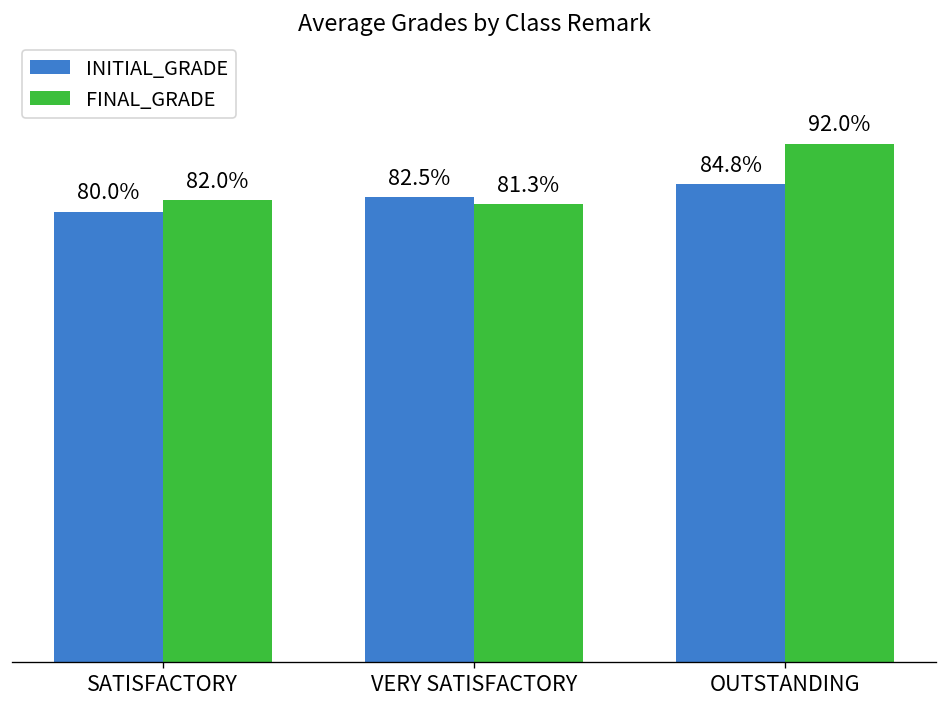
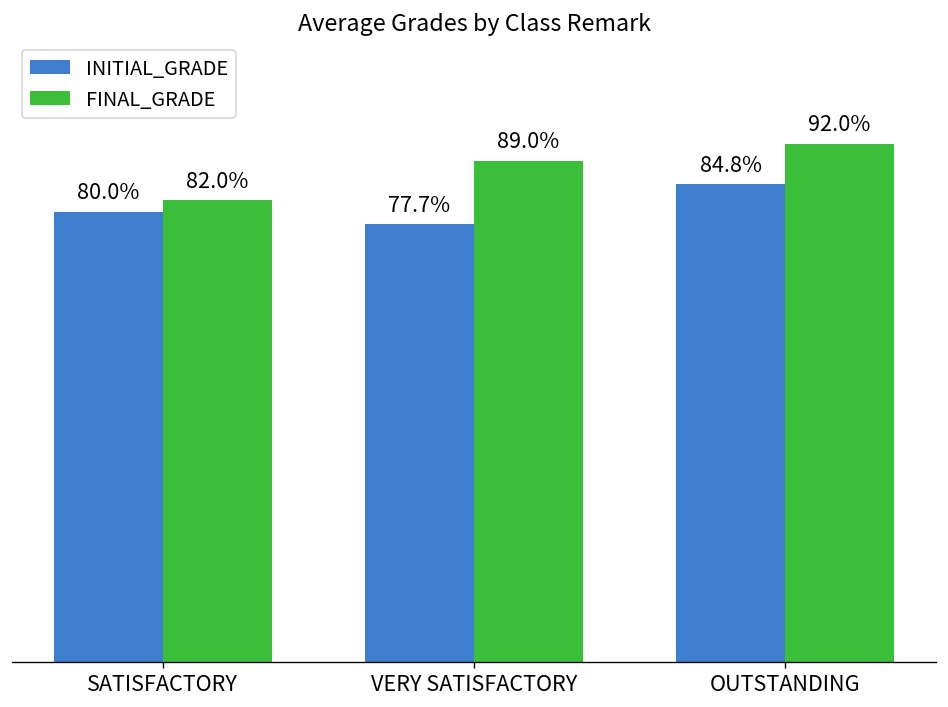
  {
    "INITIAL_GRADE": {
      "SATISFACTORY": "80.0%",
-     "VERY SATISFACTORY": "82.5%",
+     "VERY SATISFACTORY": "77.7%",
      "OUTSTANDING": "84.8%"
    },
    "FINAL_GRADE": {
      "SATISFACTORY": "82.0%",
-     "VERY SATISFACTORY": "81.3%",
+     "VERY SATISFACTORY": "89.0%",
      "OUTSTANDING": "92.0%"
    }
  }
